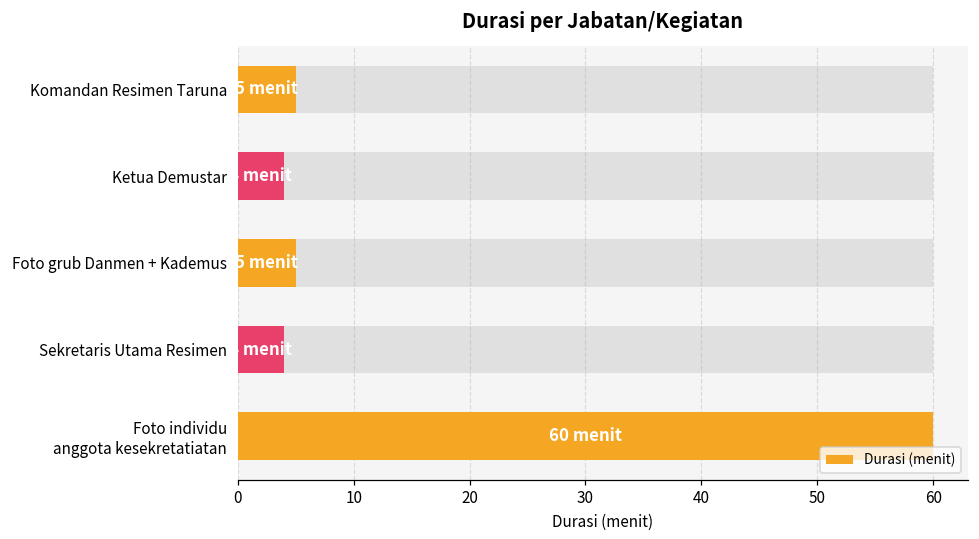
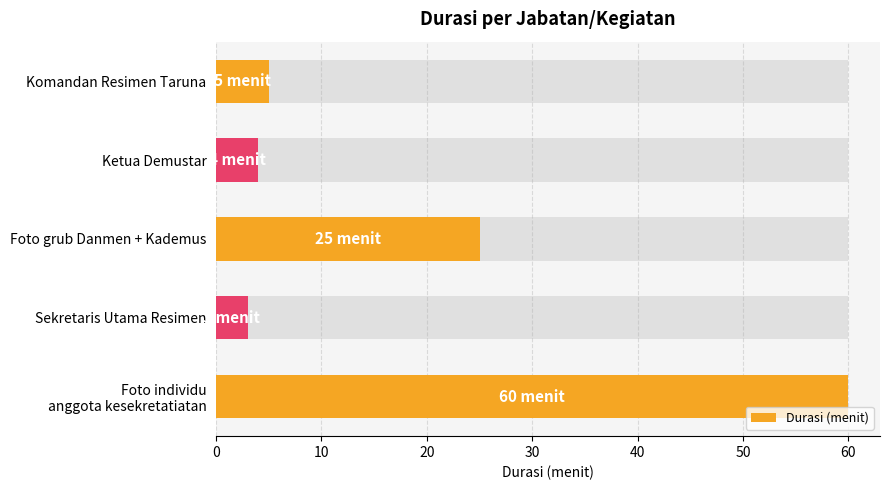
  {
    "Durasi (menit)": {
-     "Foto grub Danmen + Kademus": 5,
-     "Sekretaris Utama Resimen": 4,
+     "Foto grub Danmen + Kademus": 25,
+     "Sekretaris Utama Resimen": 3,
      "Foto individu anggota kesekretatiatan": 60
    }
  }
